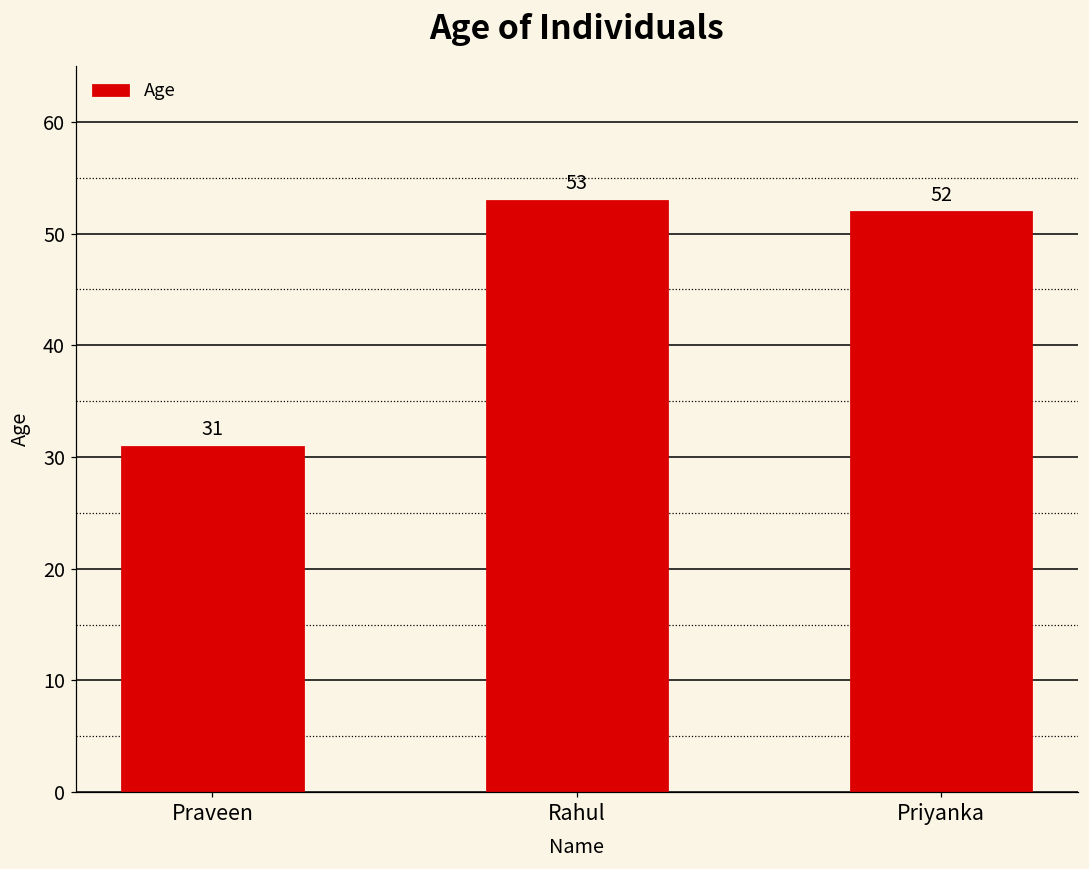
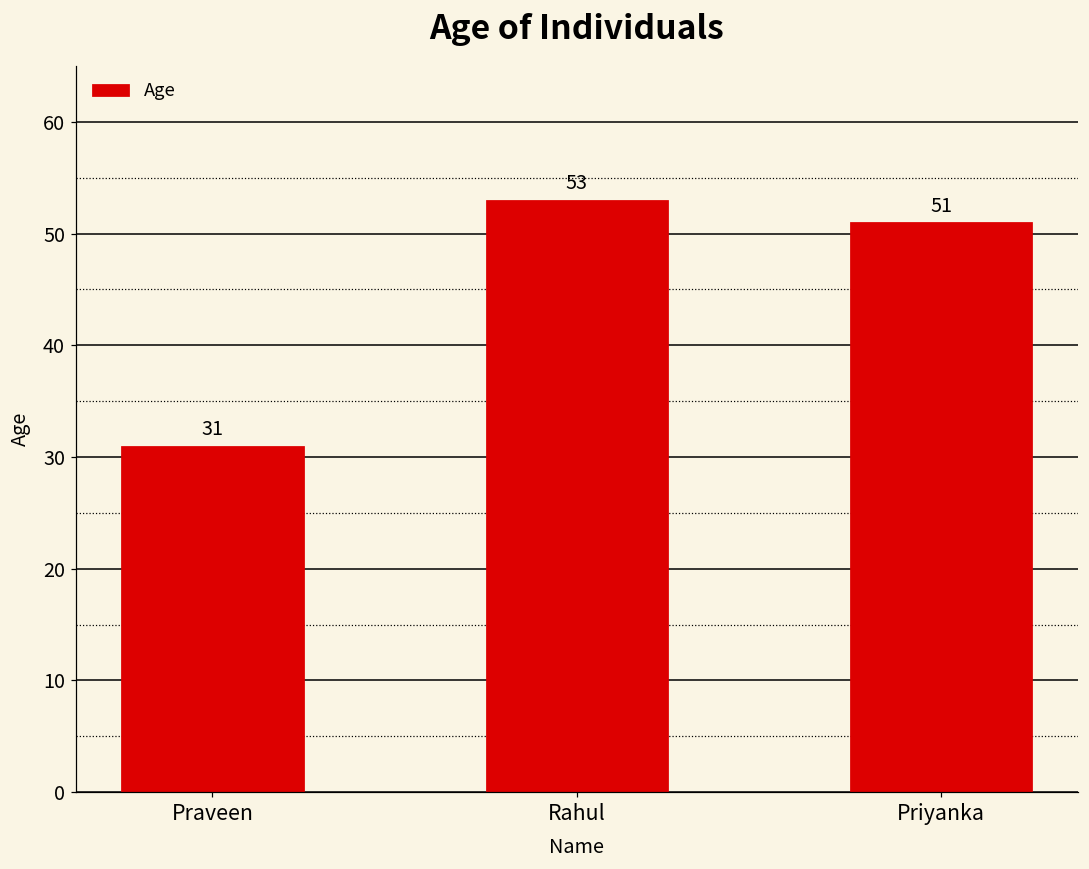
  {
    "Praveen": 31,
    "Rahul": 53,
-   "Priyanka": 52
+   "Priyanka": 51
  }
